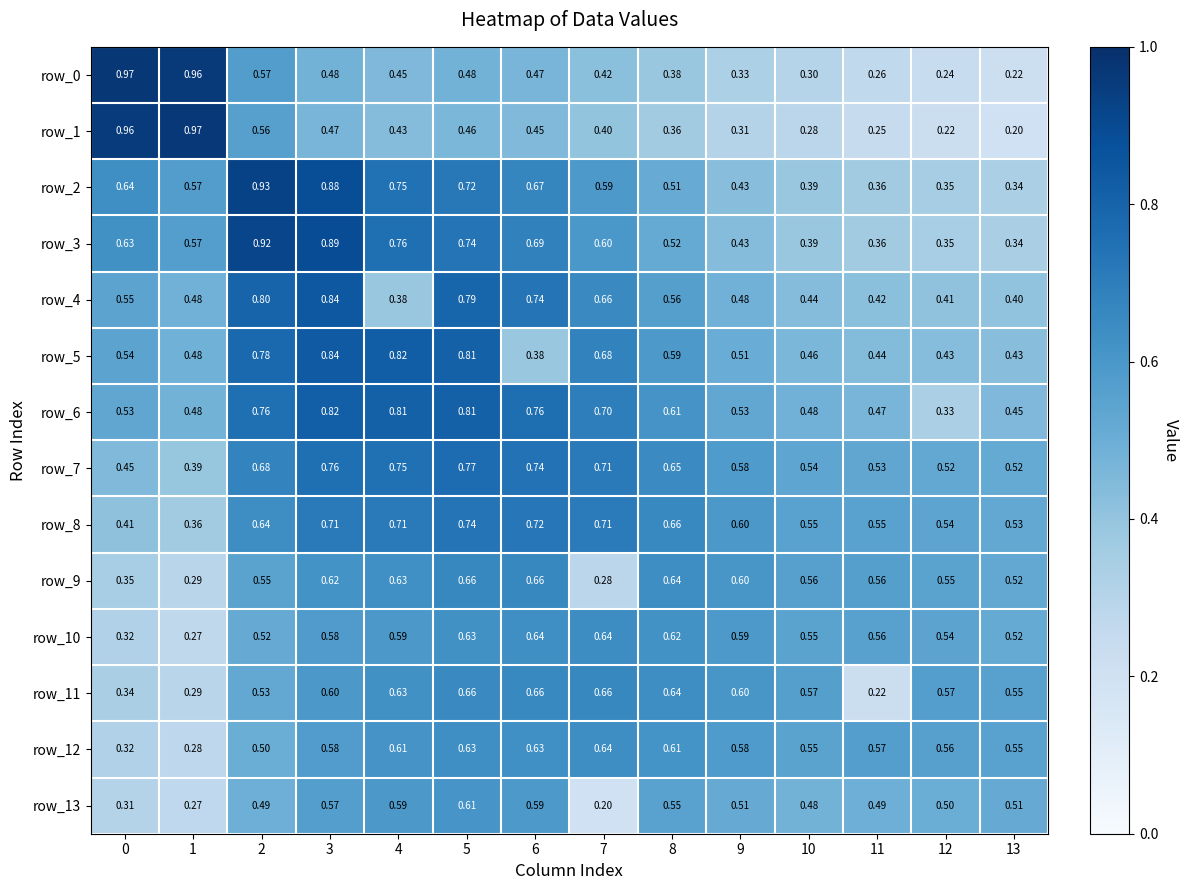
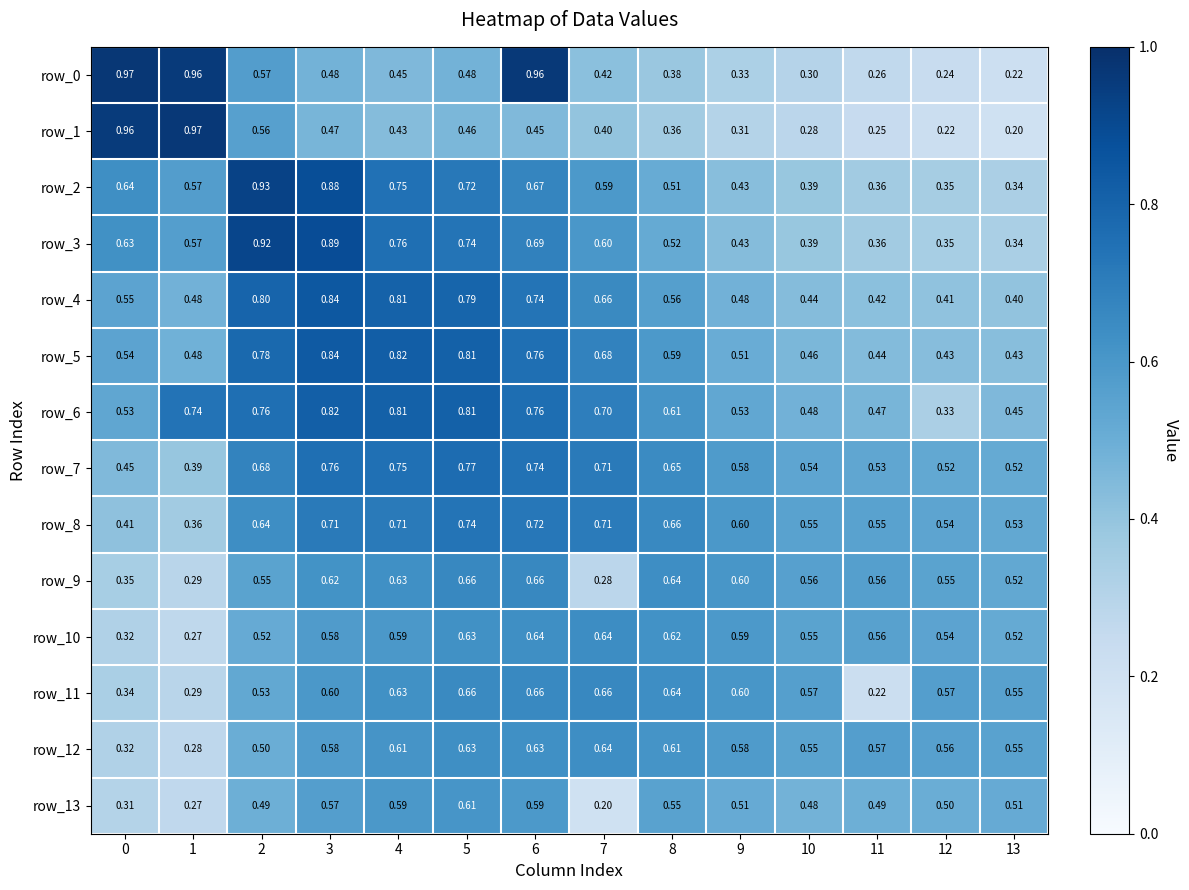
  {
    "row_0": {
      "0": 0.97,
      "1": 0.96,
      "2": 0.57,
      "3": 0.48,
      "4": 0.45,
      "5": 0.48,
-     "6": 0.47,
+     "6": 0.96,
      "7": 0.42,
      "8": 0.38,
      "9": 0.33,
      "10": 0.30,
      "11": 0.26,
      "12": 0.24,
      "13": 0.22
    },
    "row_1": {
      "0": 0.96,
      "1": 0.97,
      "2": 0.56,
      "3": 0.47,
      "4": 0.43,
      "5": 0.46,
      "6": 0.45,
      "7": 0.40,
      "8": 0.36,
      "9": 0.31,
      "10": 0.28,
      "11": 0.25,
      "12": 0.22,
      "13": 0.20
    },
    "row_2": {
      "0": 0.64,
      "1": 0.57,
      "2": 0.93,
      "3": 0.88,
      "4": 0.75,
      "5": 0.72,
      "6": 0.67,
      "7": 0.59,
      "8": 0.51,
      "9": 0.43,
      "10": 0.39,
      "11": 0.36,
      "12": 0.35,
      "13": 0.34
    },
    "row_3": {
      "0": 0.63,
      "1": 0.57,
      "2": 0.92,
      "3": 0.89,
      "4": 0.76,
      "5": 0.74,
      "6": 0.69,
      "7": 0.60,
      "8": 0.52,
      "9": 0.43,
      "10": 0.39,
      "11": 0.36,
      "12": 0.35,
      "13": 0.34
    },
    "row_4": {
      "0": 0.55,
      "1": 0.48,
      "2": 0.80,
      "3": 0.84,
-     "4": 0.38,
+     "4": 0.81,
      "5": 0.79,
      "6": 0.74,
      "7": 0.66,
      "8": 0.56,
      "9": 0.48,
      "10": 0.44,
      "11": 0.42,
      "12": 0.41,
      "13": 0.40
    },
    "row_5": {
      "0": 0.54,
      "1": 0.48,
      "2": 0.78,
      "3": 0.84,
      "4": 0.82,
      "5": 0.81,
-     "6": 0.38,
+     "6": 0.76,
      "7": 0.68,
      "8": 0.59,
      "9": 0.51,
      "10": 0.46,
      "11": 0.44,
      "12": 0.43,
      "13": 0.43
    },
    "row_6": {
      "0": 0.53,
-     "1": 0.48,
+     "1": 0.74,
      "2": 0.76,
      "3": 0.82,
      "4": 0.81,
      "5": 0.81,
      "6": 0.76,
      "7": 0.70,
      "8": 0.61,
      "9": 0.53,
      "10": 0.48,
      "11": 0.47,
      "12": 0.33,
      "13": 0.45
    },
    "row_7": {
      "0": 0.45,
      "1": 0.39,
      "2": 0.68,
      "3": 0.76,
      "4": 0.75,
      "5": 0.77,
      "6": 0.74,
      "7": 0.71,
      "8": 0.65,
      "9": 0.58,
      "10": 0.54,
      "11": 0.53,
      "12": 0.52,
      "13": 0.52
    },
    "row_8": {
      "0": 0.41,
      "1": 0.36,
      "2": 0.64,
      "3": 0.71,
      "4": 0.71,
      "5": 0.74,
      "6": 0.72,
      "7": 0.71,
      "8": 0.66,
      "9": 0.60,
      "10": 0.55,
      "11": 0.55,
      "12": 0.54,
      "13": 0.53
    },
    "row_9": {
      "0": 0.35,
      "1": 0.29,
      "2": 0.55,
      "3": 0.62,
      "4": 0.63,
      "5": 0.66,
      "6": 0.66,
      "7": 0.28,
      "8": 0.64,
      "9": 0.60,
      "10": 0.56,
      "11": 0.56,
      "12": 0.55,
      "13": 0.52
    },
    "row_10": {
      "0": 0.32,
      "1": 0.27,
      "2": 0.52,
      "3": 0.58,
      "4": 0.59,
      "5": 0.63,
      "6": 0.64,
      "7": 0.64,
      "8": 0.62,
      "9": 0.59,
      "10": 0.55,
      "11": 0.56,
      "12": 0.54,
      "13": 0.52
    },
    "row_11": {
      "0": 0.34,
      "1": 0.29,
      "2": 0.53,
      "3": 0.60,
      "4": 0.63,
      "5": 0.66,
      "6": 0.66,
      "7": 0.66,
      "8": 0.64,
      "9": 0.60,
      "10": 0.57,
      "11": 0.22,
      "12": 0.57,
      "13": 0.55
    },
    "row_12": {
      "0": 0.32,
      "1": 0.28,
      "2": 0.50,
      "3": 0.58,
      "4": 0.61,
      "5": 0.63,
      "6": 0.63,
      "7": 0.64,
      "8": 0.61,
      "9": 0.58,
      "10": 0.55,
      "11": 0.57,
      "12": 0.56,
      "13": 0.55
    },
    "row_13": {
      "0": 0.31,
      "1": 0.27,
      "2": 0.49,
      "3": 0.57,
      "4": 0.59,
      "5": 0.61,
      "6": 0.59,
      "7": 0.20,
      "8": 0.55,
      "9": 0.51,
      "10": 0.48,
      "11": 0.49,
      "12": 0.50,
      "13": 0.51
    }
  }
